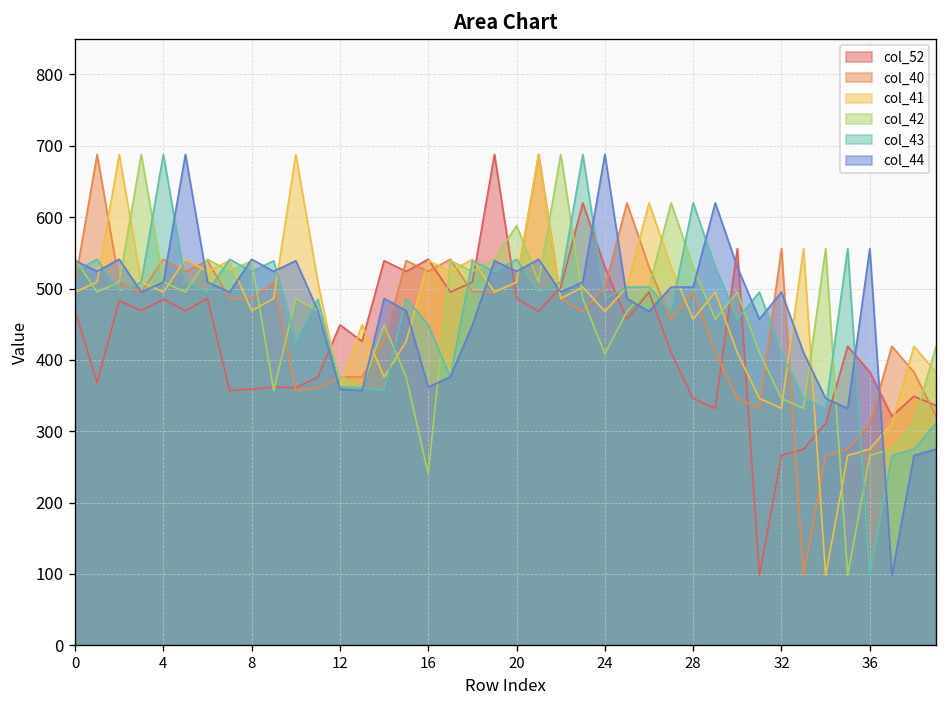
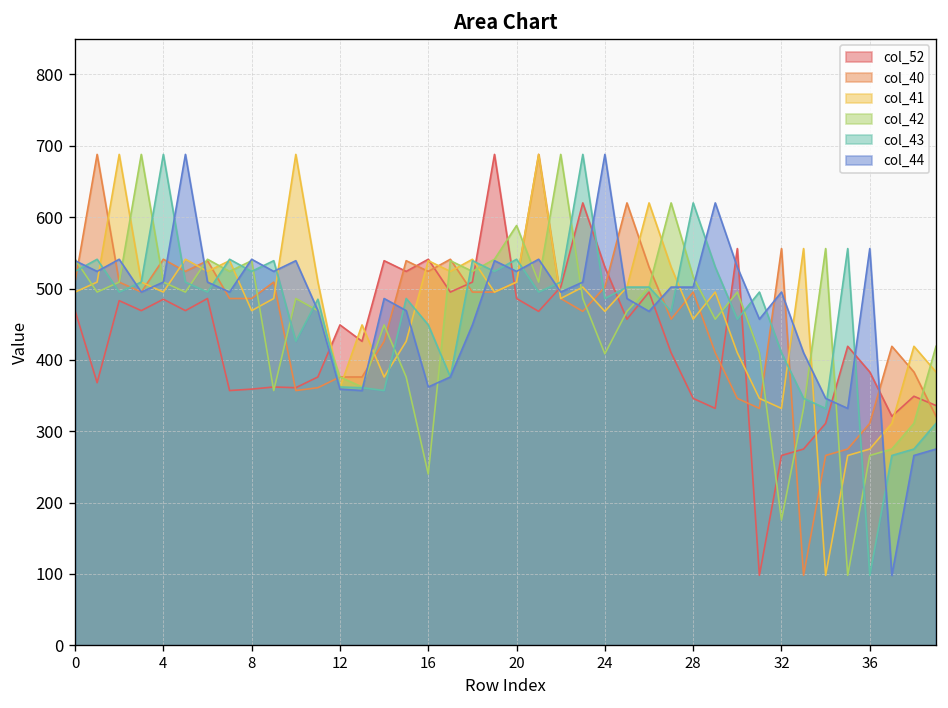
  {
    "col_42": {
      "16": 240,
      "20": 590,
      "24": 410,
-     "28": 530,
-     "32": 350,
+     "28": 520,
+     "32": 180,
      "36": 270
    }
  }
